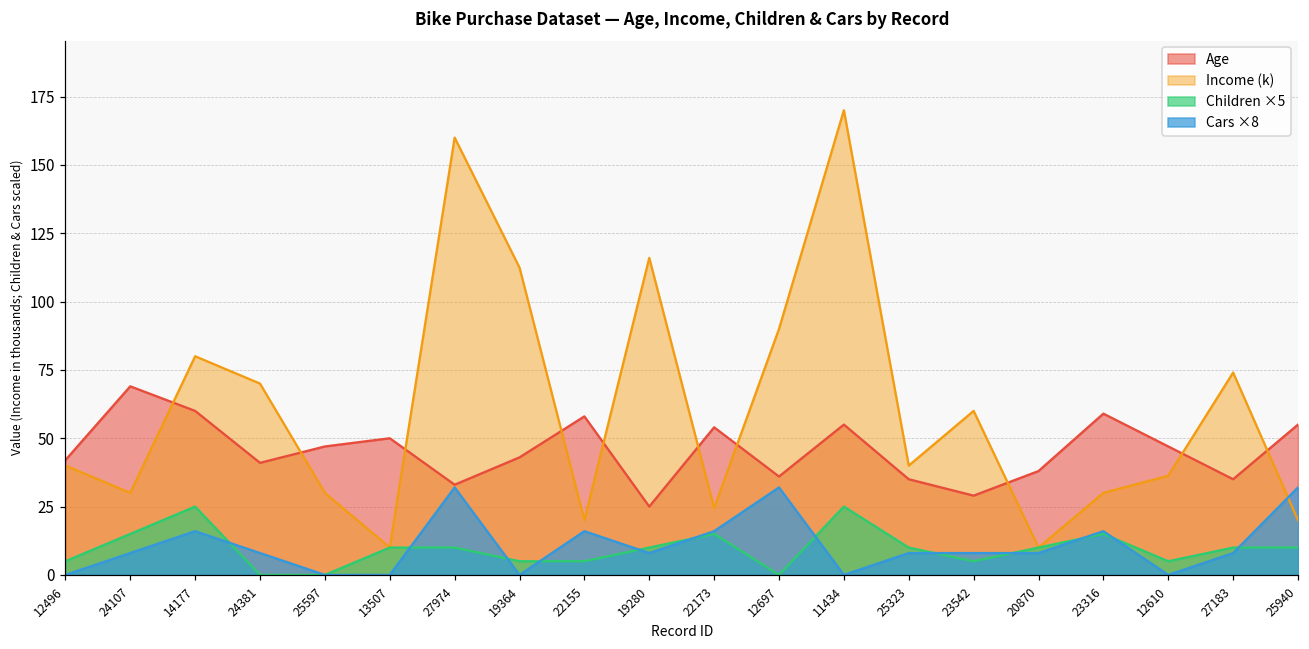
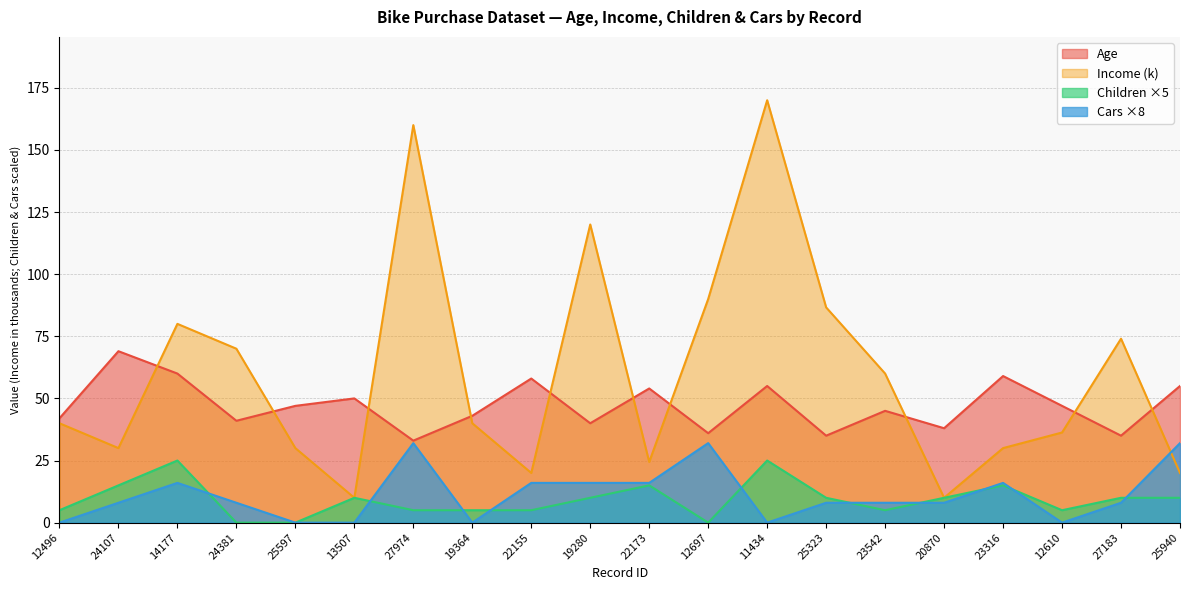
  {
    "Age": {
      "12496": 42,
      "24107": 69,
      "14177": 60,
      "24381": 41,
      "25597": 47,
      "13507": 50,
      "19364": 43,
      "22155": 58,
-     "19280": 25,
+     "19280": 40,
      "22173": 54,
      "12697": 36,
      "11434": 55,
      "25323": 35,
-     "23542": 29,
+     "23542": 45,
      "20870": 38,
      "23316": 59,
      "12610": 47,
      "27183": 35,
      "25940": 55
    },
    "Income (k)": {
      "12496": 40,
      "24107": 30,
      "14177": 80,
      "24381": 70,
      "25597": 30,
      "27974": 160,
-     "19364": 112,
+     "19364": 40,
      "22155": 20,
-     "19280": 116,
+     "19280": 120,
      "22173": 24,
      "12697": 90,
      "11434": 170,
-     "25323": 40,
+     "25323": 87,
      "23542": 60,
      "23316": 30,
      "12610": 36,
      "27183": 74,
      "25940": 20
    },
    "Children ×5": {
      "12496": 5,
      "24107": 15,
      "14177": 25,
      "24381": 0,
-     "27974": 10,
+     "27974": 5,
      "19364": 5,
      "22155": 5,
      "19280": 10,
      "12697": 0,
      "11434": 25,
      "25323": 10,
      "23542": 5,
      "12610": 5,
      "27183": 10,
      "25940": 10
    },
    "Cars ×8": {
      "12496": 0,
      "24107": 8,
      "14177": 16,
      "24381": 8,
      "13507": 0,
      "19364": 0,
      "22155": 16,
-     "19280": 8,
+     "19280": 16,
      "12697": 32,
      "11434": 0,
      "25323": 8,
      "23542": 8,
      "20870": 8,
      "12610": 0,
      "27183": 8,
      "25940": 32
    }
  }
